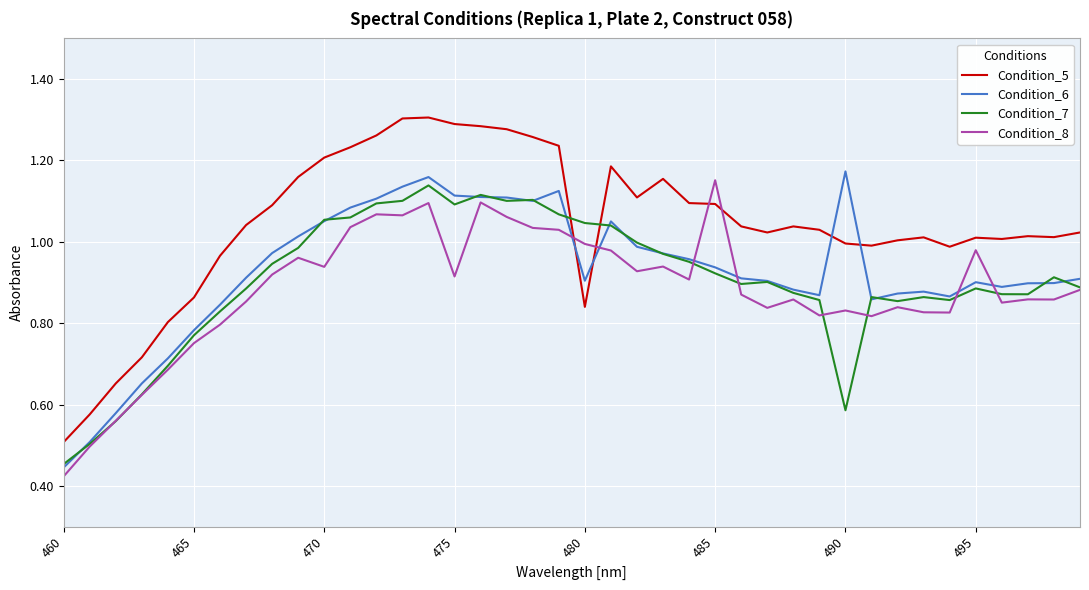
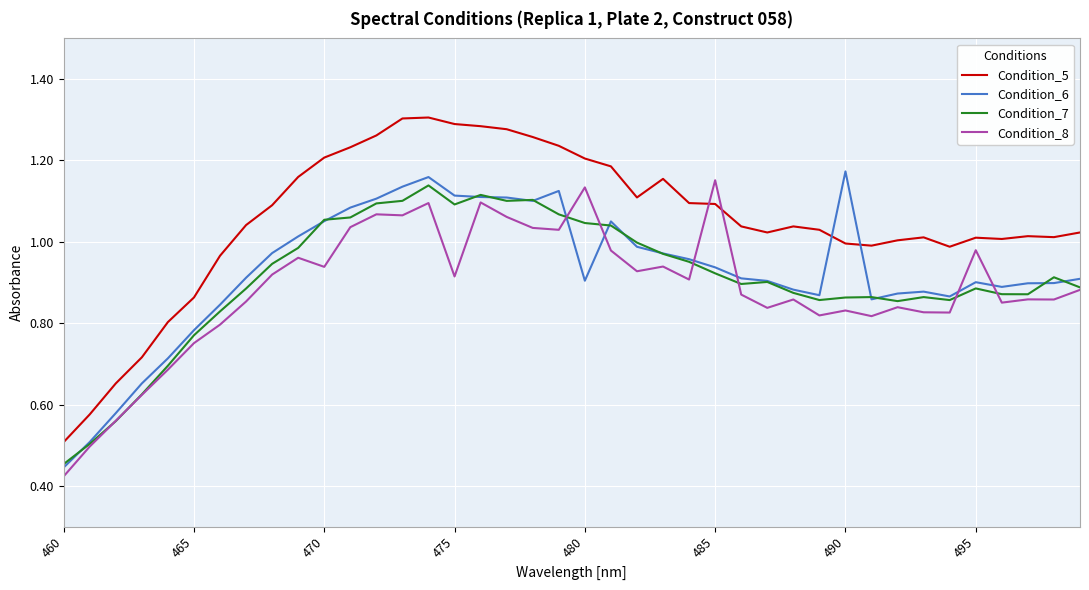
  {
    "Condition_5": {
      "460": 0.51,
      "465": 0.86,
      "470": 1.21,
      "475": 1.29,
-     "480": 0.84,
+     "480": 1.20,
      "485": 1.09,
      "490": 1.00,
      "495": 1.01
    },
    "Condition_6": {
      "460": 0.45,
      "465": 0.78,
      "475": 1.11,
      "480": 0.90,
      "485": 0.94,
      "490": 1.17,
      "495": 0.90
    },
    "Condition_7": {
      "460": 0.45,
      "465": 0.77,
      "475": 1.09,
      "480": 1.05,
      "485": 0.92,
-     "490": 0.59,
+     "490": 0.86,
      "495": 0.89
    },
    "Condition_8": {
      "460": 0.42,
      "465": 0.75,
      "470": 0.94,
      "475": 0.91,
-     "480": 0.99,
+     "480": 1.13,
      "485": 1.15,
      "490": 0.83,
      "495": 0.98
    }
  }
